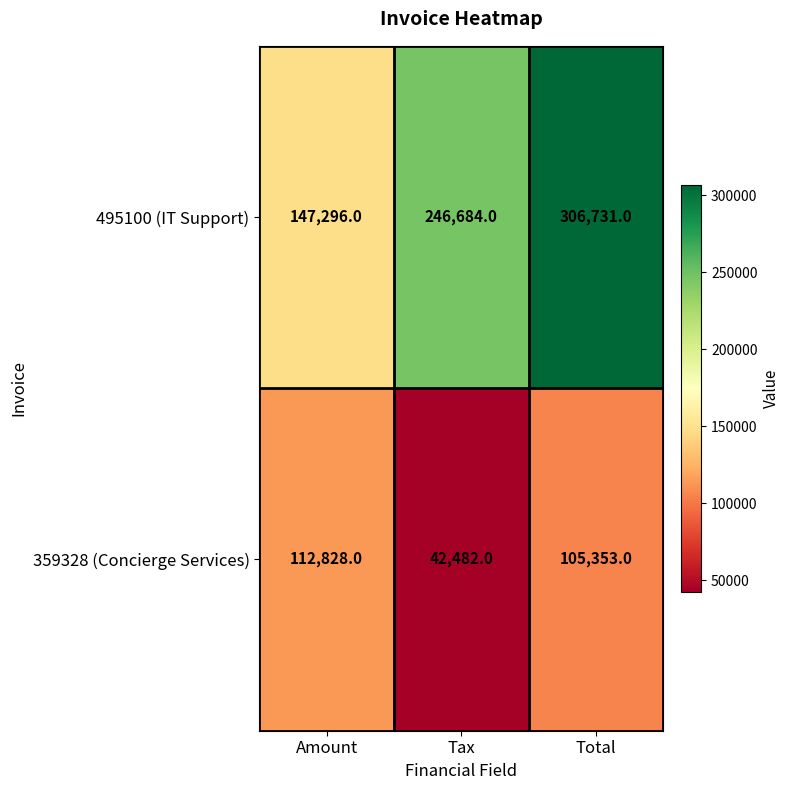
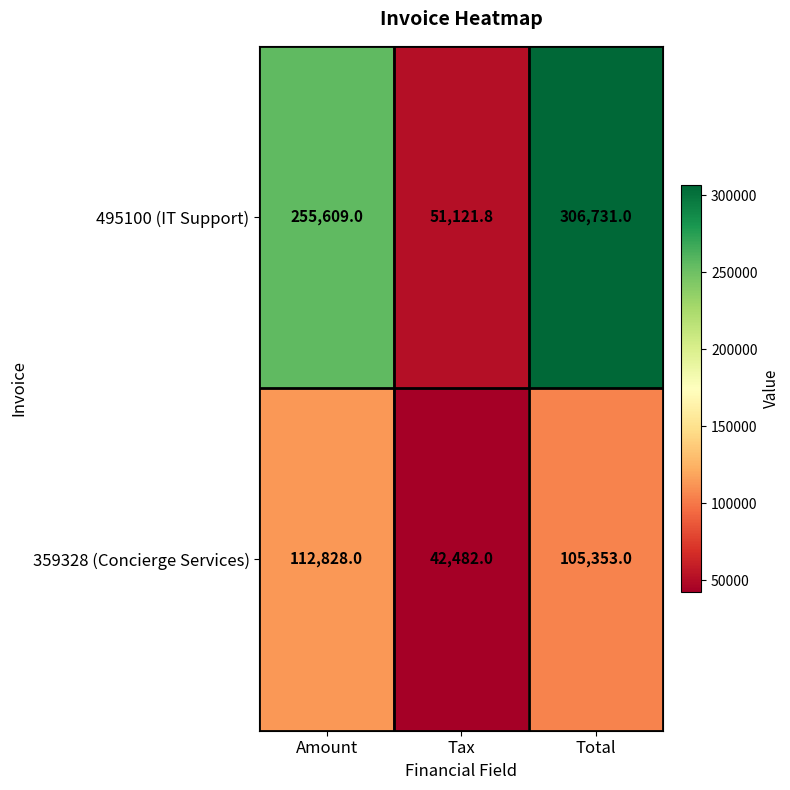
  {
    "495100 (IT Support)": {
-     "Amount": "147,296.0",
-     "Tax": "246,684.0",
+     "Amount": "255,609.0",
+     "Tax": "51,121.8",
      "Total": "306,731.0"
    },
    "359328 (Concierge Services)": {
      "Amount": "112,828.0",
      "Tax": "42,482.0",
      "Total": "105,353.0"
    }
  }
